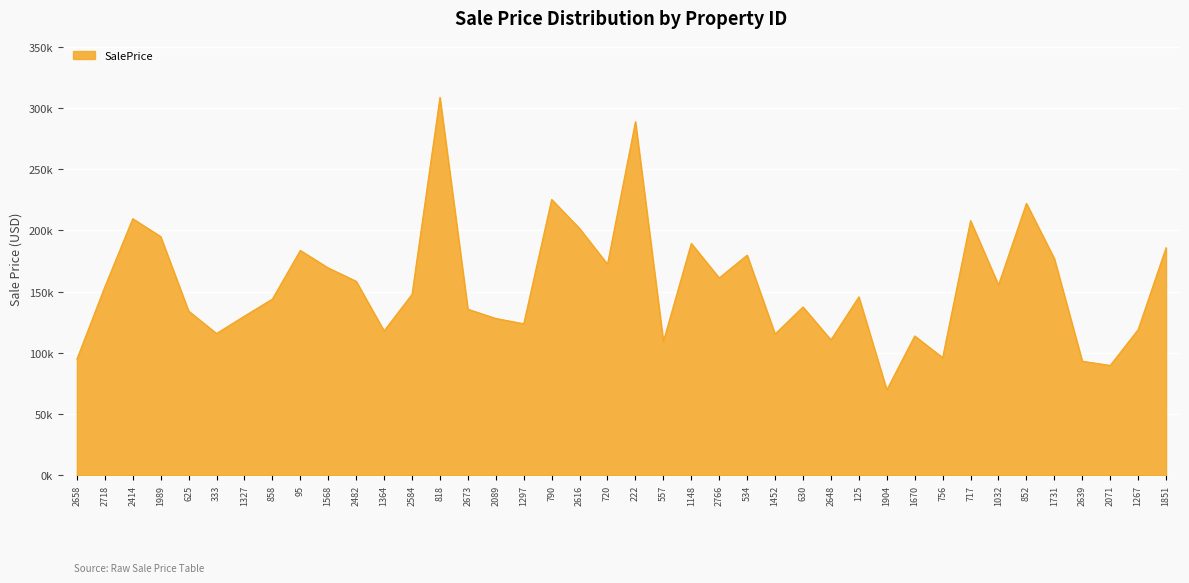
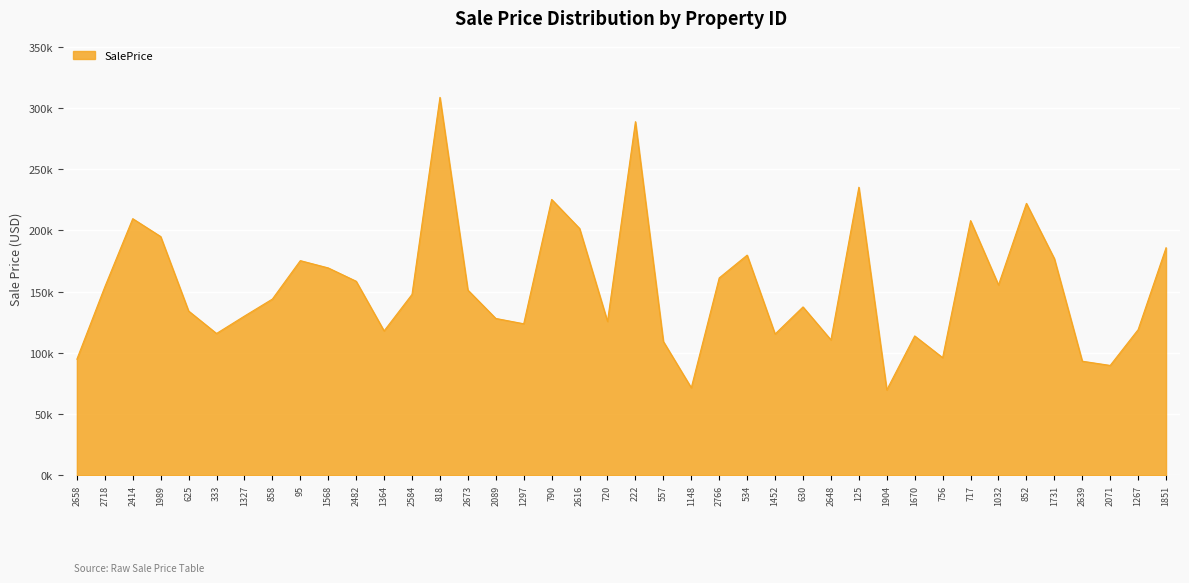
  {
    "2658": 95000,
    "2718": 154000,
    "2414": 210000,
    "1989": 195000,
    "625": 134000,
    "333": 116000,
    "1327": 130000,
    "858": 144000,
-   "95": 184000,
+   "95": 175000,
    "1568": 169000,
    "2482": 159000,
    "1364": 118000,
    "2584": 148000,
    "818": 309000,
-   "2673": 136000,
+   "2673": 151000,
    "2089": 128000,
    "1297": 124000,
    "790": 225000,
    "2616": 202000,
-   "720": 172000,
+   "720": 126000,
    "222": 289000,
    "557": 109000,
-   "1148": 189000,
+   "1148": 72000,
    "2766": 161000,
    "534": 180000,
    "1452": 115000,
    "630": 138000,
    "2648": 111000,
-   "125": 146000,
+   "125": 235000,
    "1904": 70000,
    "1670": 114000,
    "756": 96000,
    "717": 208000,
    "1032": 155000,
    "852": 222000,
    "1731": 177000,
    "2639": 93000,
    "2071": 90000,
    "1267": 119000,
    "1851": 186000
  }
